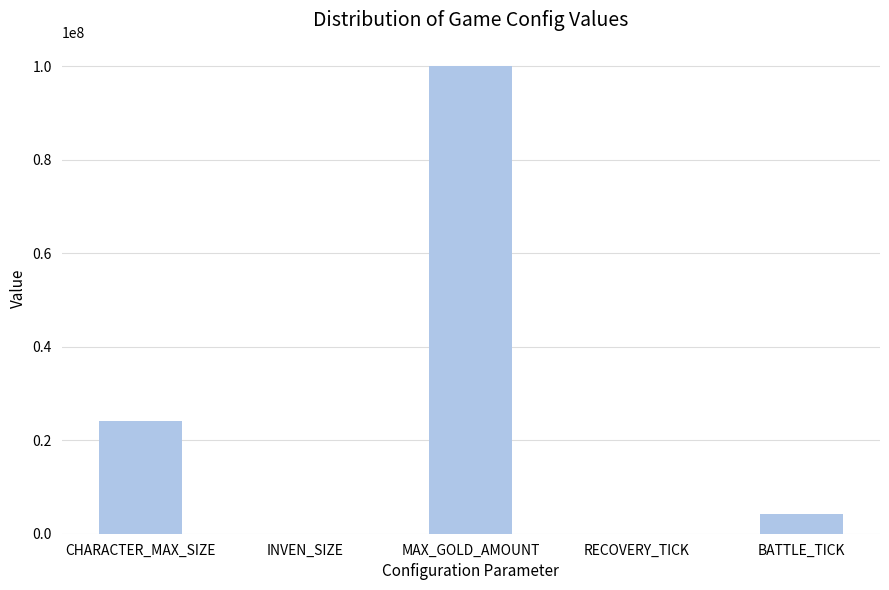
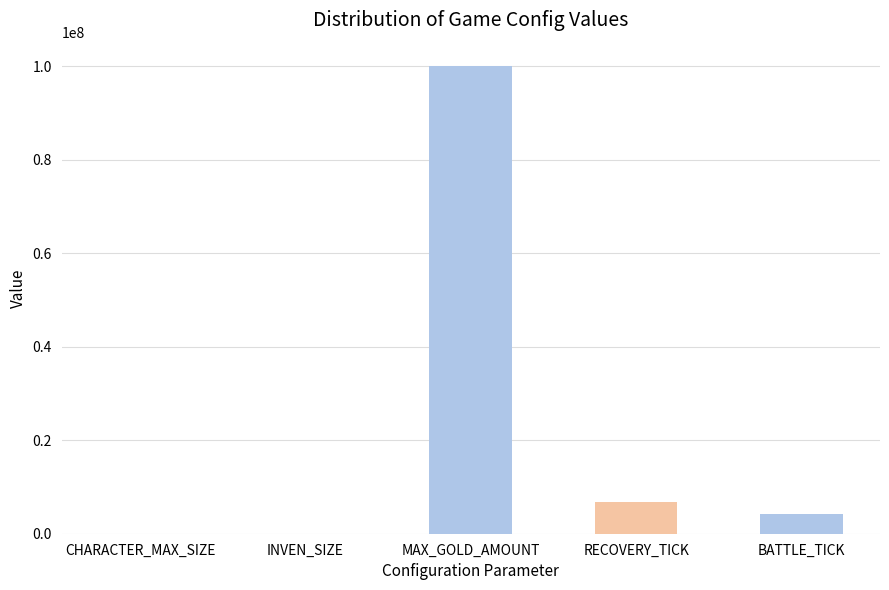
  {
-   "CHARACTER_MAX_SIZE": 24000000,
+   "CHARACTER_MAX_SIZE": 0,
    "MAX_GOLD_AMOUNT": 100000000,
-   "RECOVERY_TICK": 0,
+   "RECOVERY_TICK": 7000000,
    "BATTLE_TICK": 4000000
  }
